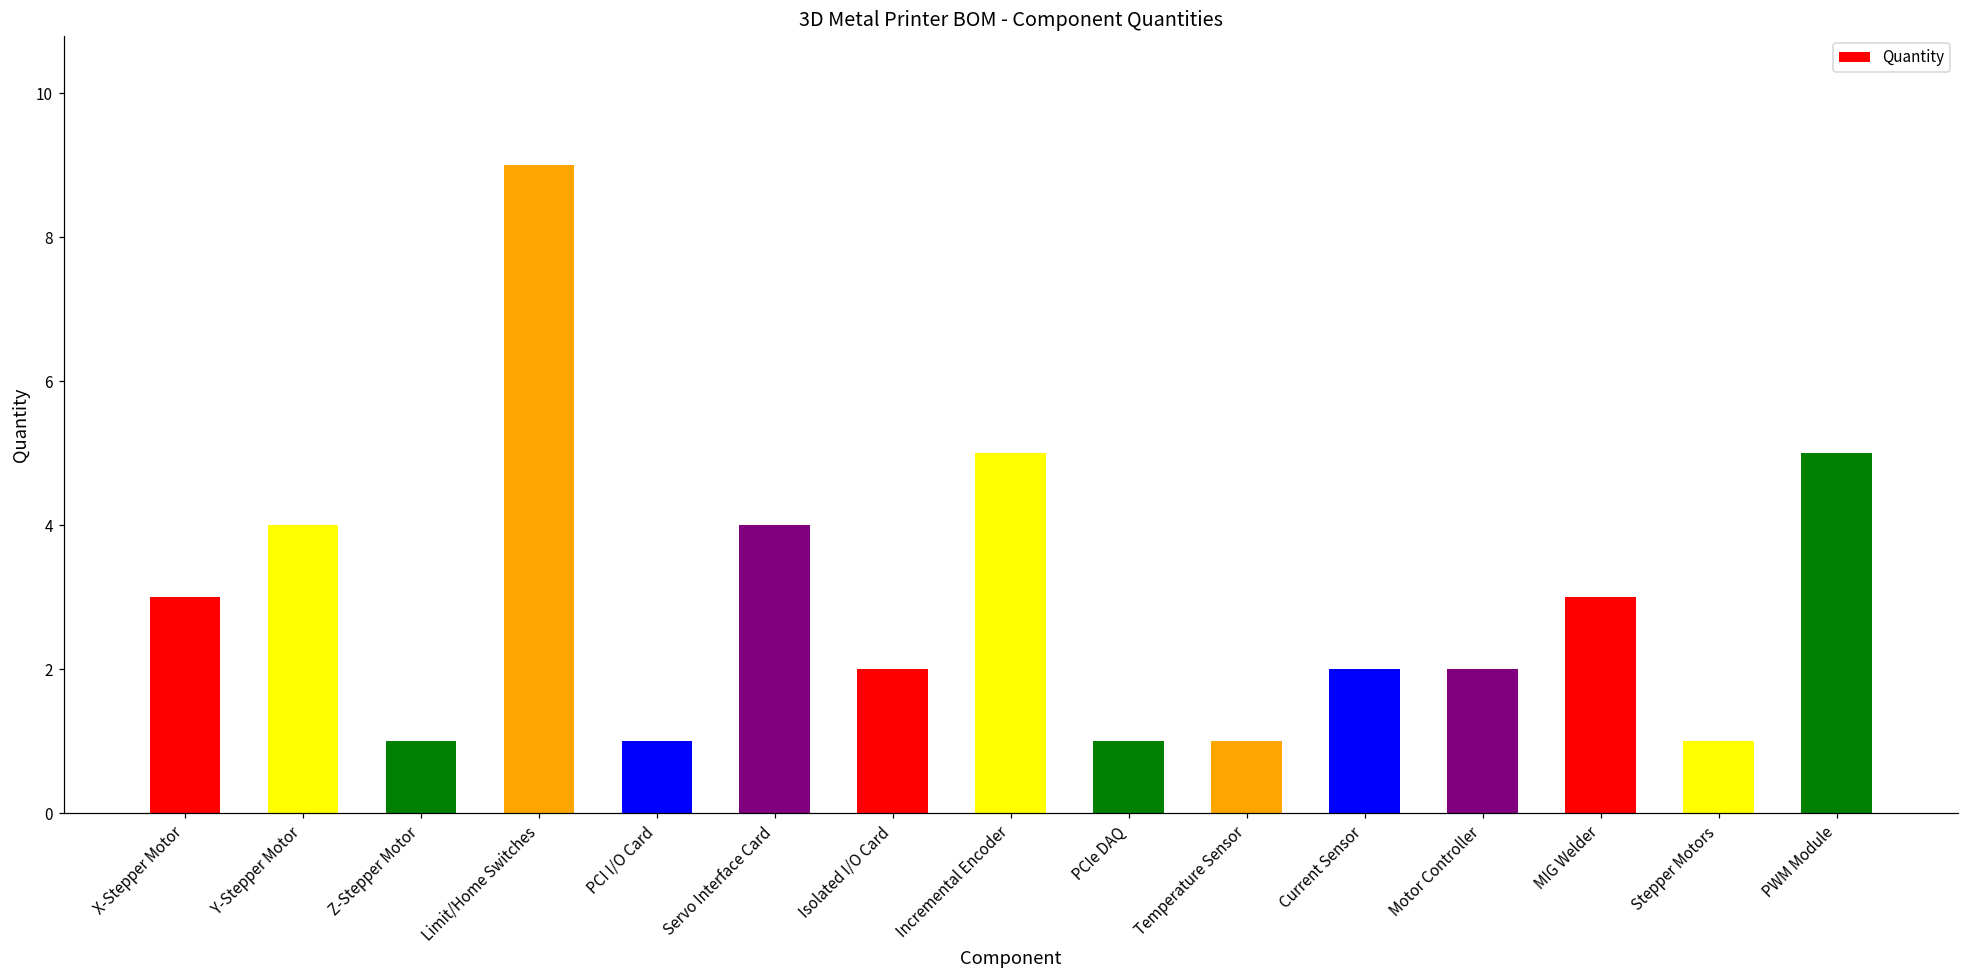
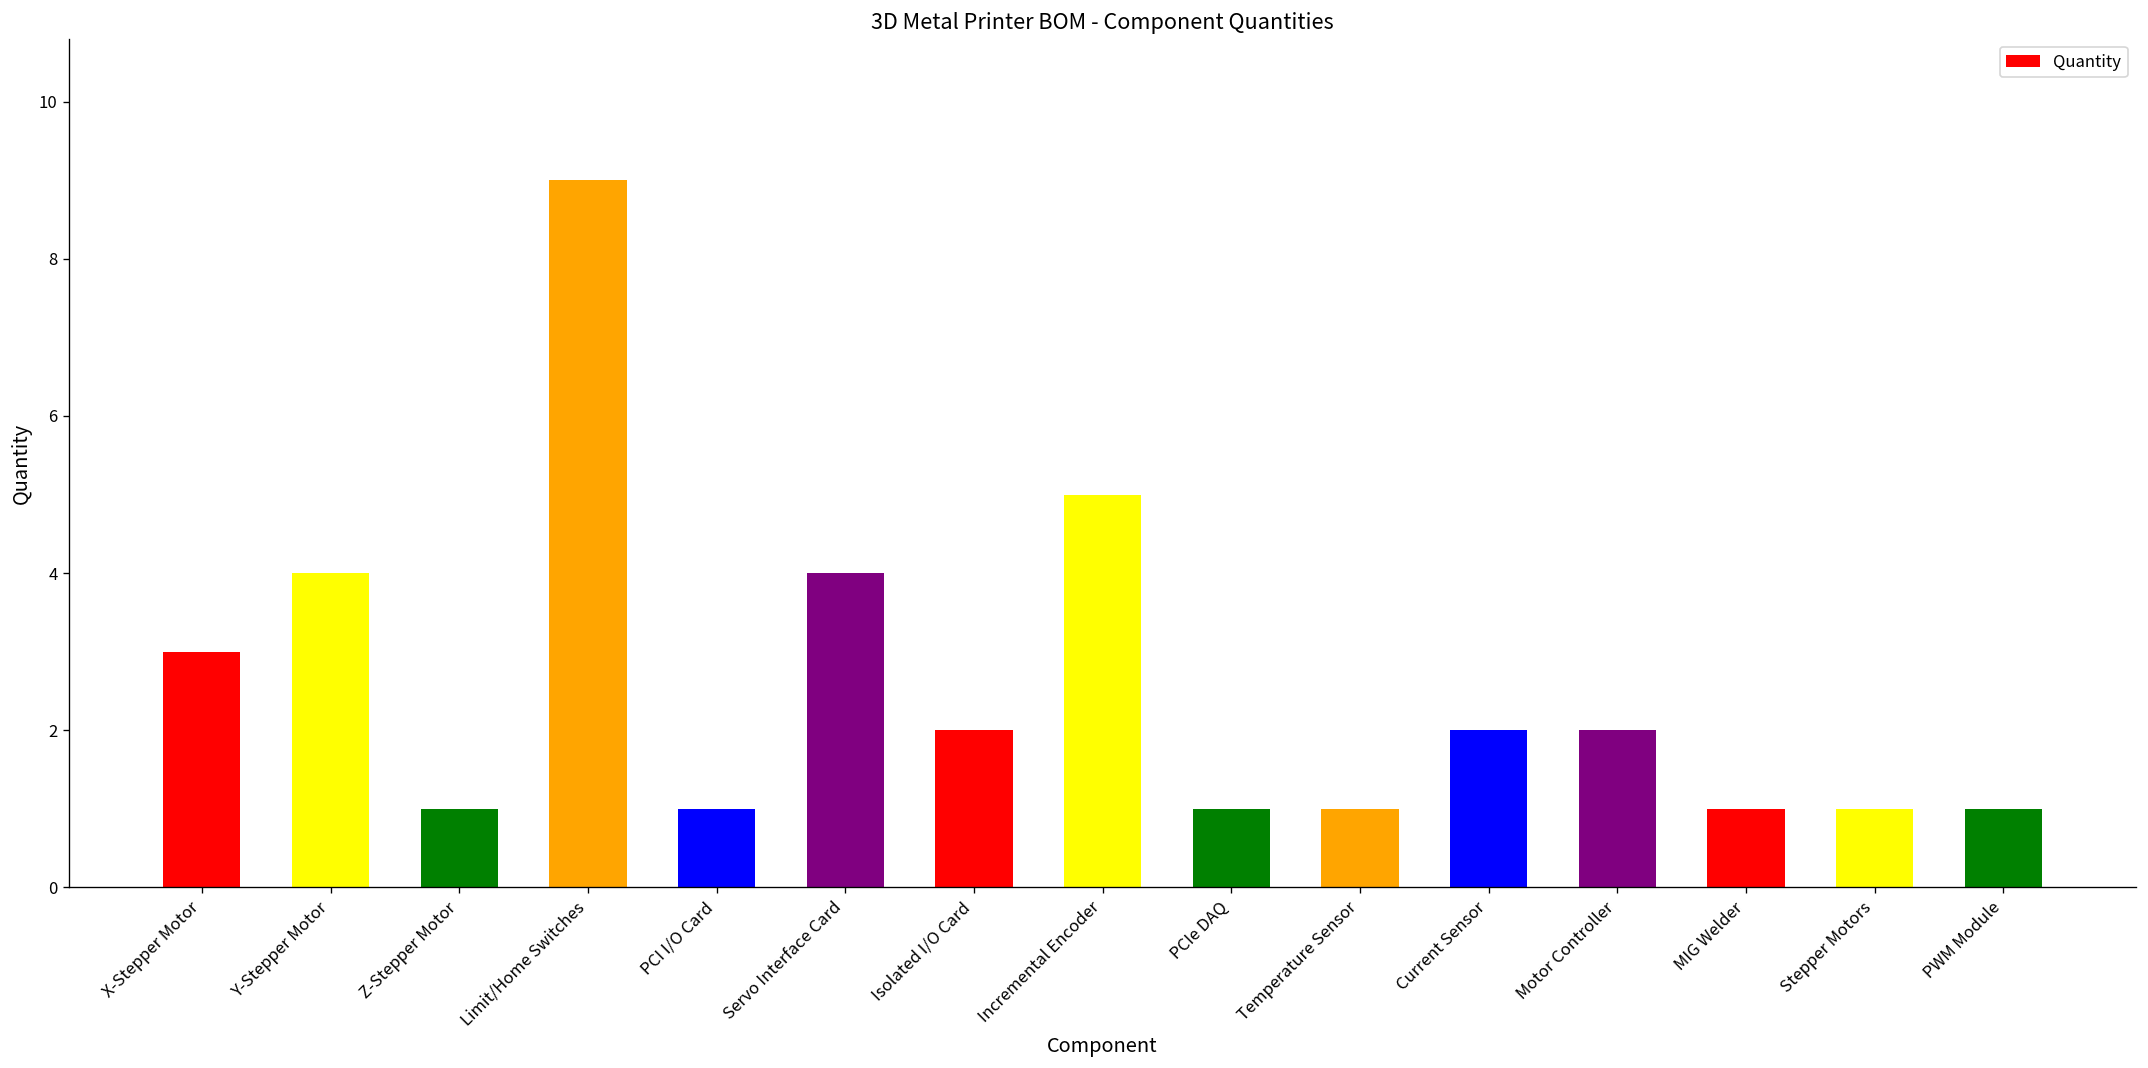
  {
    "X-Stepper Motor": 3,
    "Y-Stepper Motor": 4,
    "Z-Stepper Motor": 1,
    "Limit/Home Switches": 9,
    "PCI I/O Card": 1,
    "Servo Interface Card": 4,
    "Isolated I/O Card": 2,
    "Incremental Encoder": 5,
    "PCIe DAQ": 1,
    "Temperature Sensor": 1,
    "Current Sensor": 2,
    "Motor Controller": 2,
-   "MIG Welder": 3,
+   "MIG Welder": 1,
    "Stepper Motors": 1,
-   "PWM Module": 5
+   "PWM Module": 1
  }
